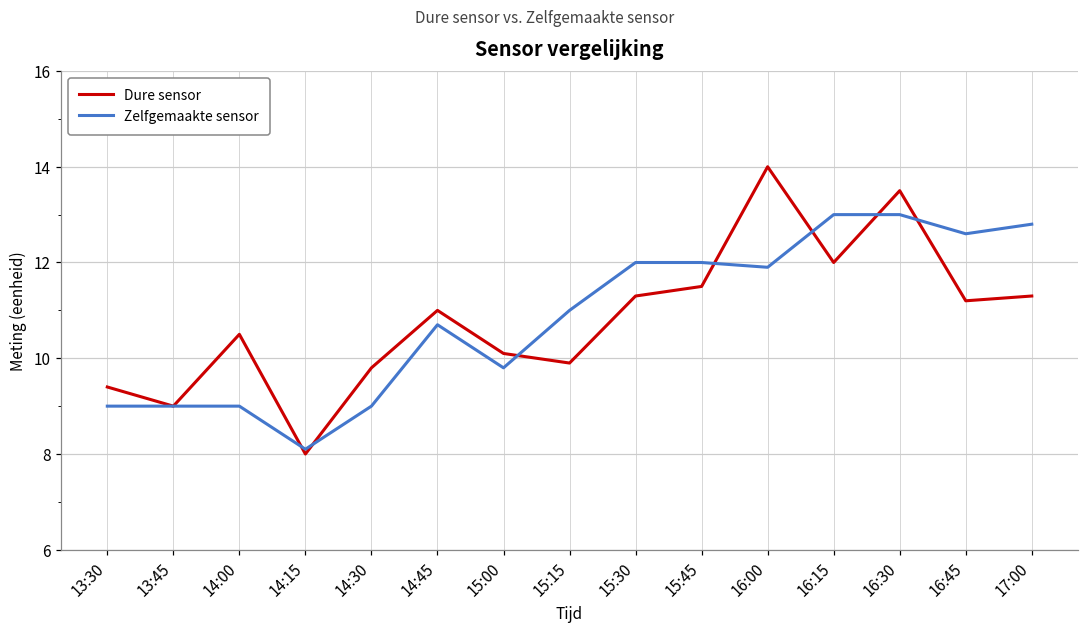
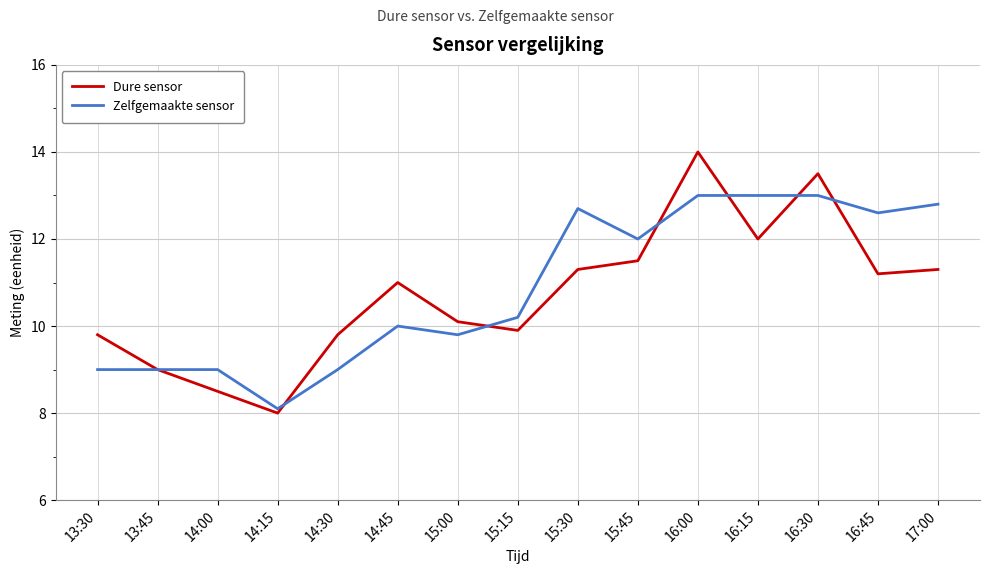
  {
    "Dure sensor": {
-     "13:30": 9.4,
-     "14:00": 10.5,
+     "13:30": 9.8,
+     "14:00": 8.5,
      "14:15": 8.0,
      "14:30": 9.8,
      "14:45": 11.0,
      "15:00": 10.1,
      "15:15": 9.9,
      "15:30": 11.3,
      "15:45": 11.5,
      "16:00": 14.0,
      "16:15": 12.0,
      "16:30": 13.5,
      "16:45": 11.2,
      "17:00": 11.3
    },
    "Zelfgemaakte sensor": {
      "13:30": 9.0,
      "14:00": 9.0,
      "14:15": 8.1,
      "14:30": 9.0,
-     "14:45": 10.7,
+     "14:45": 10.0,
      "15:00": 9.8,
-     "15:15": 11.0,
-     "15:30": 12.0,
+     "15:15": 10.2,
+     "15:30": 12.7,
      "15:45": 12.0,
-     "16:00": 11.9,
+     "16:00": 13.0,
      "16:15": 13.0,
      "16:30": 13.0,
      "16:45": 12.6,
      "17:00": 12.8
    }
  }
